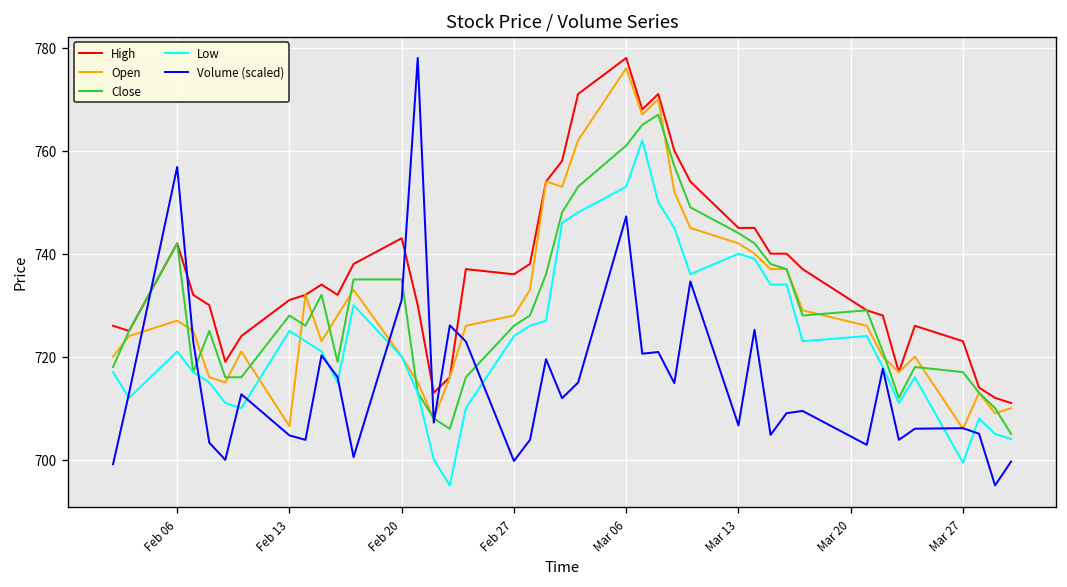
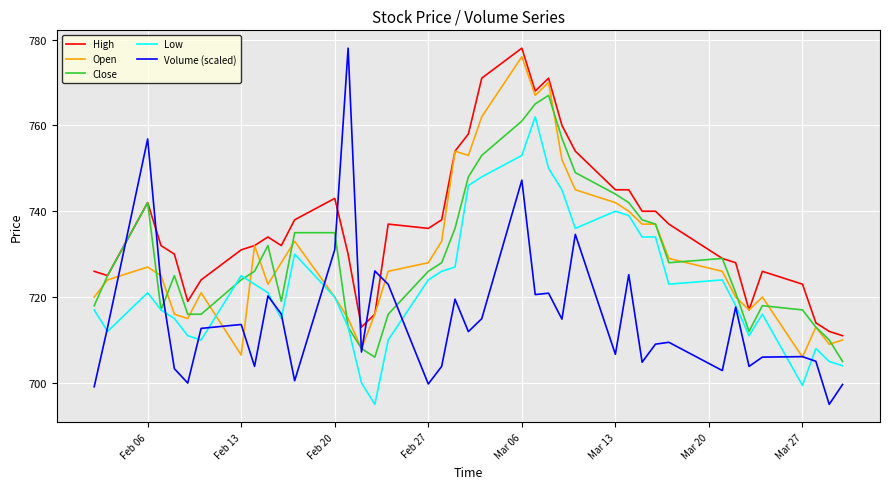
  {
    "High": {
      "Feb 13": 731,
      "Feb 20": 743,
      "Feb 27": 736,
      "Mar 06": 778,
      "Mar 13": 745,
      "Mar 27": 723
    },
    "Open": {
      "Feb 06": 727,
      "Feb 13": 707,
      "Feb 27": 728,
      "Mar 06": 776,
      "Mar 13": 742
    },
    "Close": {
-     "Feb 13": 728,
+     "Feb 13": 724,
      "Feb 20": 735,
      "Feb 27": 726,
      "Mar 06": 761,
      "Mar 13": 744,
      "Mar 27": 717
    },
    "Low": {
      "Feb 06": 721,
      "Feb 13": 725,
      "Feb 27": 724,
      "Mar 06": 753,
      "Mar 13": 740,
      "Mar 27": 699
    },
    "Volume (scaled)": {
      "Feb 06": 757,
-     "Feb 13": 705,
+     "Feb 13": 714,
      "Feb 20": 731,
      "Feb 27": 700,
      "Mar 06": 747,
      "Mar 13": 707
    }
  }
